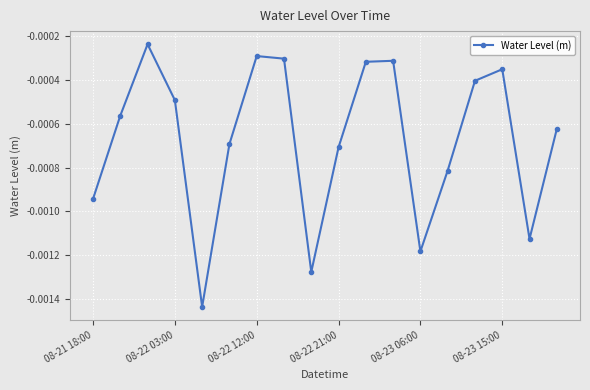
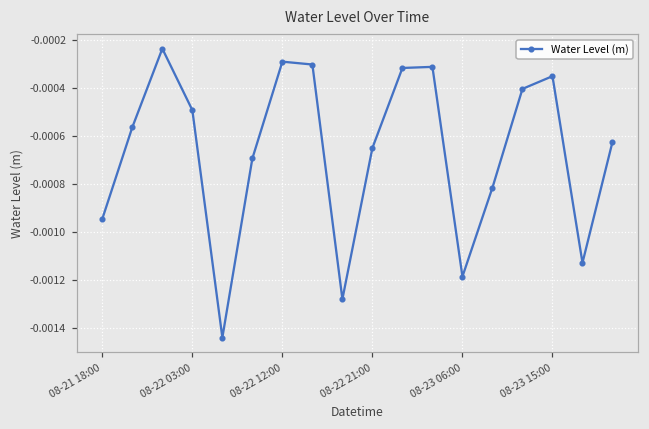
  {
    "08-21 18:00": -0.00094,
    "08-22 03:00": -0.00049,
    "08-22 12:00": -0.00029,
-   "08-22 21:00": -0.00071,
+   "08-22 21:00": -0.00065,
    "08-23 06:00": -0.00118,
    "08-23 15:00": -0.00035
  }
